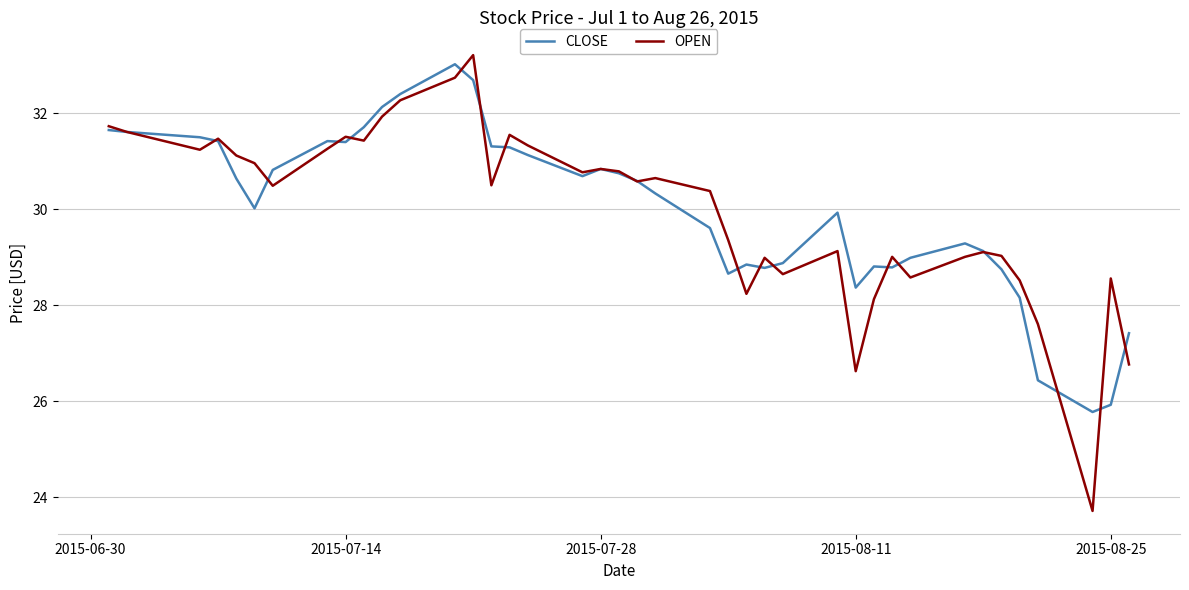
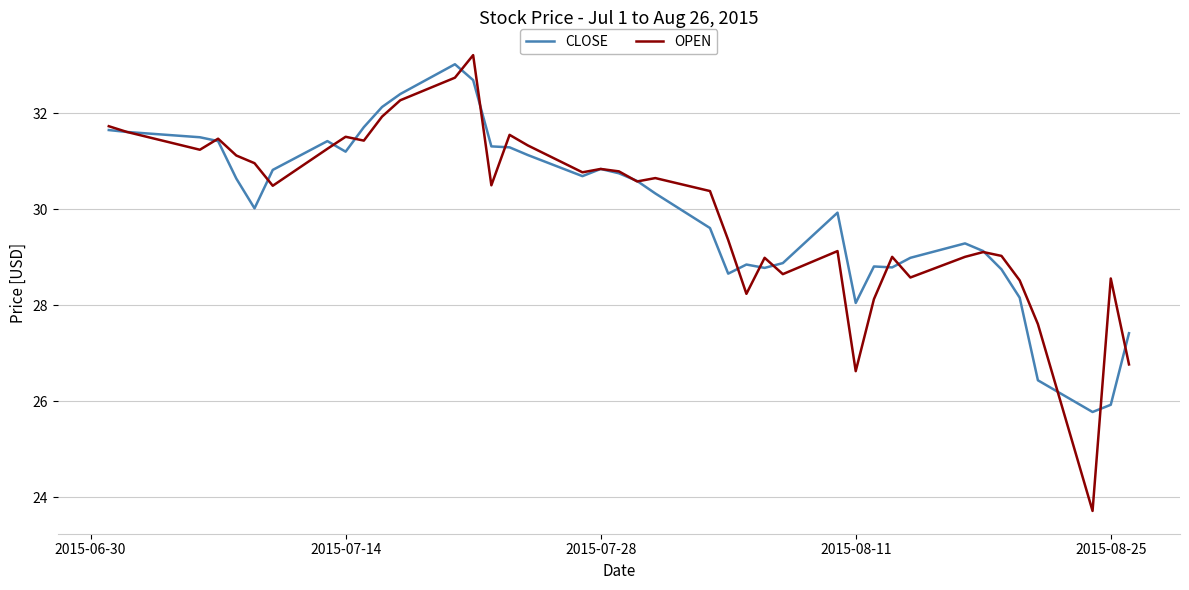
  {
    "CLOSE": {
-     "2015-07-14": 31.4,
-     "2015-08-11": 28.4,
+     "2015-07-14": 31.2,
+     "2015-08-11": 28.1,
      "2015-08-25": 25.9
    },
    "OPEN": {
      "2015-07-14": 31.5,
      "2015-08-11": 26.6,
      "2015-08-25": 28.6
    }
  }
